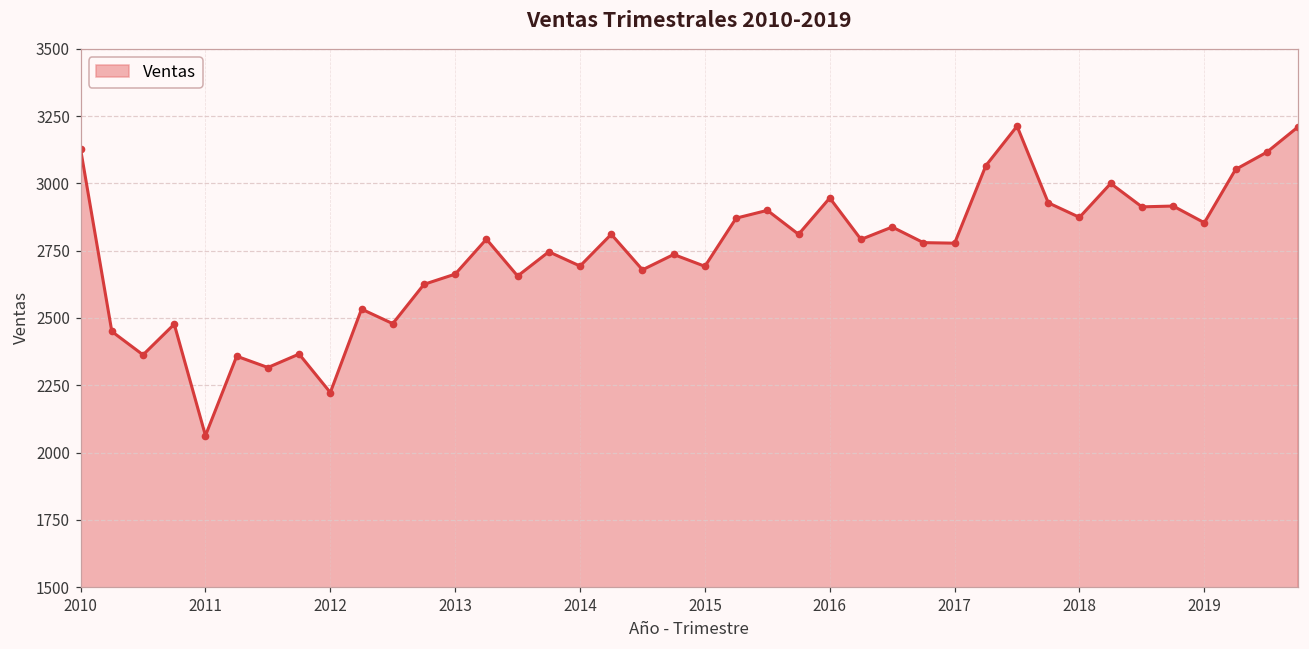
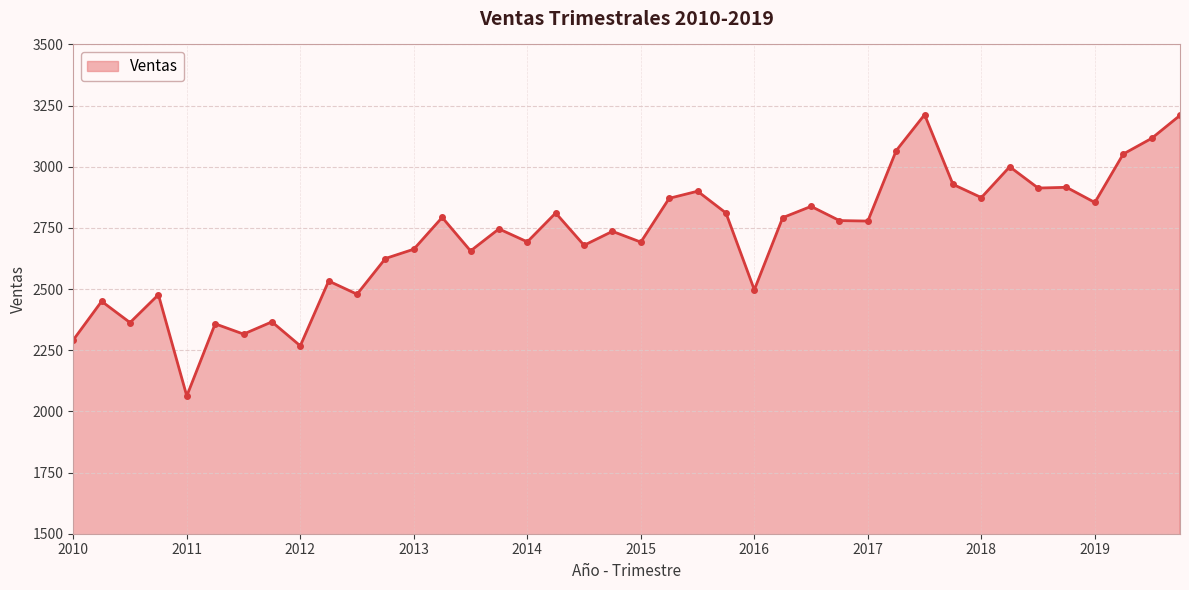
  {
-   "2010": 3130,
+   "2010": 2290,
    "2011": 2060,
-   "2012": 2220,
+   "2012": 2270,
    "2013": 2660,
    "2014": 2690,
    "2015": 2690,
-   "2016": 2950,
+   "2016": 2500,
    "2017": 2780,
    "2018": 2870,
    "2019": 2850
  }
